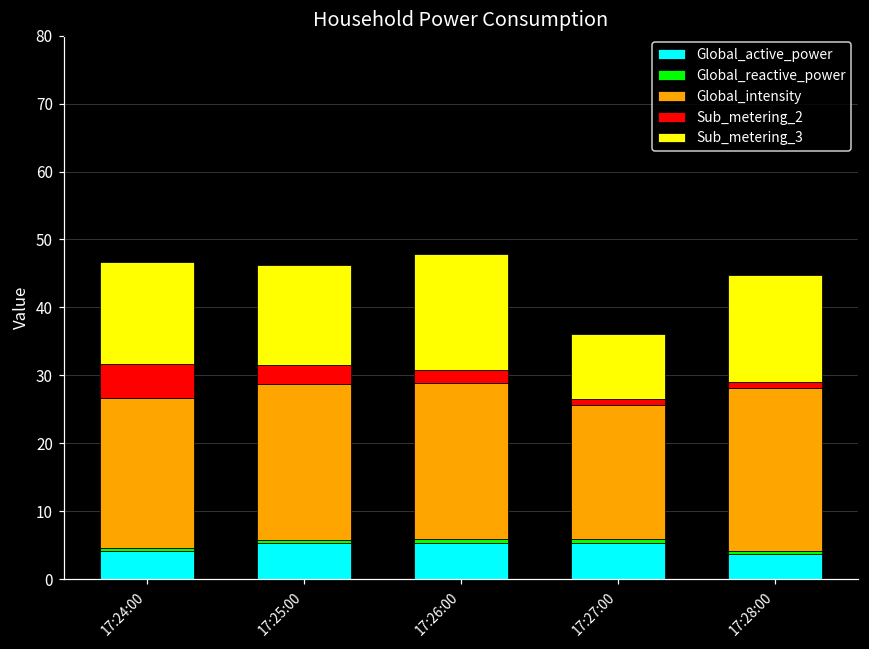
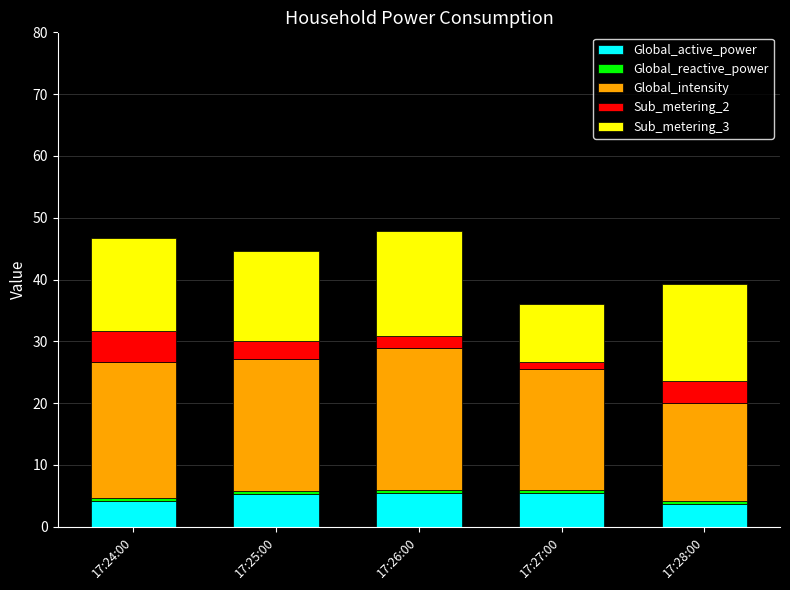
  {
    "Global_active_power": {
      "17:24:00": 4,
      "17:25:00": 5,
      "17:26:00": 5,
      "17:27:00": 5,
      "17:28:00": 4
    },
    "Global_reactive_power": {
      "17:24:00": 0,
      "17:25:00": 0,
      "17:26:00": 0,
      "17:27:00": 1,
      "17:28:00": 1
    },
    "Global_intensity": {
      "17:24:00": 22,
-     "17:25:00": 23,
+     "17:25:00": 21,
      "17:26:00": 23,
      "17:27:00": 20,
-     "17:28:00": 24
+     "17:28:00": 16
    },
    "Sub_metering_2": {
      "17:24:00": 5,
      "17:25:00": 3,
      "17:26:00": 2,
      "17:27:00": 1,
-     "17:28:00": 1
+     "17:28:00": 4
    },
    "Sub_metering_3": {
      "17:24:00": 15,
      "17:25:00": 15,
      "17:26:00": 17,
      "17:27:00": 10,
      "17:28:00": 16
    }
  }
